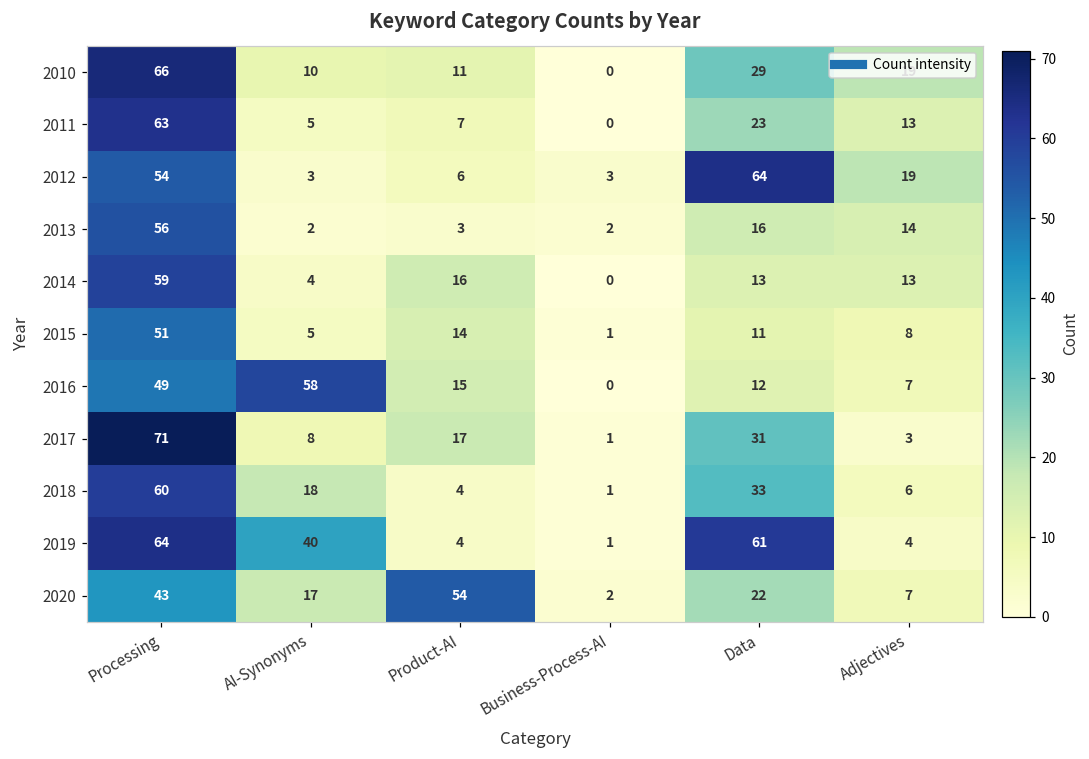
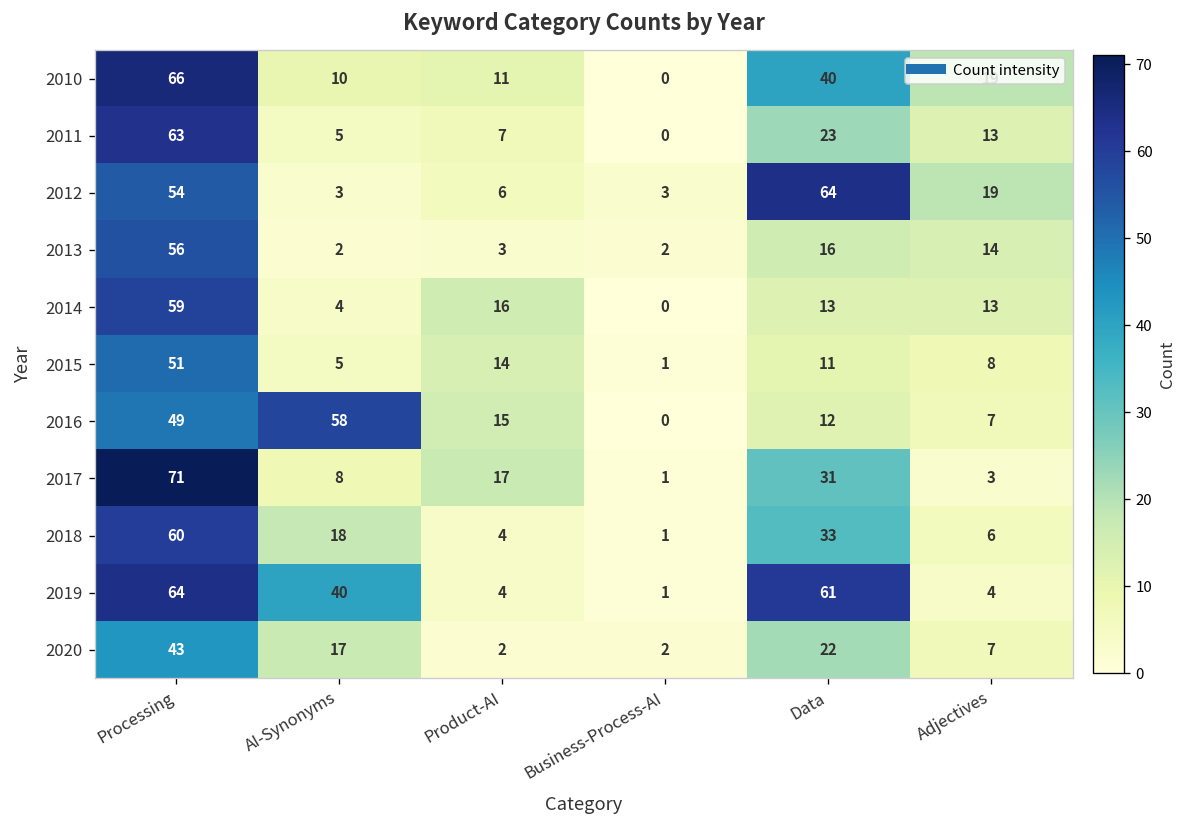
  {
    "2010": {
      "Processing": 66,
      "AI-Synonyms": 10,
      "Product-AI": 11,
      "Business-Process-AI": 0,
-     "Data": 29
+     "Data": 40
    },
    "2011": {
      "Processing": 63,
      "AI-Synonyms": 5,
      "Product-AI": 7,
      "Business-Process-AI": 0,
      "Data": 23,
      "Adjectives": 13
    },
    "2012": {
      "Processing": 54,
      "AI-Synonyms": 3,
      "Product-AI": 6,
      "Business-Process-AI": 3,
      "Data": 64,
      "Adjectives": 19
    },
    "2013": {
      "Processing": 56,
      "AI-Synonyms": 2,
      "Product-AI": 3,
      "Business-Process-AI": 2,
      "Data": 16,
      "Adjectives": 14
    },
    "2014": {
      "Processing": 59,
      "AI-Synonyms": 4,
      "Product-AI": 16,
      "Business-Process-AI": 0,
      "Data": 13,
      "Adjectives": 13
    },
    "2015": {
      "Processing": 51,
      "AI-Synonyms": 5,
      "Product-AI": 14,
      "Business-Process-AI": 1,
      "Data": 11,
      "Adjectives": 8
    },
    "2016": {
      "Processing": 49,
      "AI-Synonyms": 58,
      "Product-AI": 15,
      "Business-Process-AI": 0,
      "Data": 12,
      "Adjectives": 7
    },
    "2017": {
      "Processing": 71,
      "AI-Synonyms": 8,
      "Product-AI": 17,
      "Business-Process-AI": 1,
      "Data": 31,
      "Adjectives": 3
    },
    "2018": {
      "Processing": 60,
      "AI-Synonyms": 18,
      "Product-AI": 4,
      "Business-Process-AI": 1,
      "Data": 33,
      "Adjectives": 6
    },
    "2019": {
      "Processing": 64,
      "AI-Synonyms": 40,
      "Product-AI": 4,
      "Business-Process-AI": 1,
      "Data": 61,
      "Adjectives": 4
    },
    "2020": {
      "Processing": 43,
      "AI-Synonyms": 17,
-     "Product-AI": 54,
+     "Product-AI": 2,
      "Business-Process-AI": 2,
      "Data": 22,
      "Adjectives": 7
    }
  }
